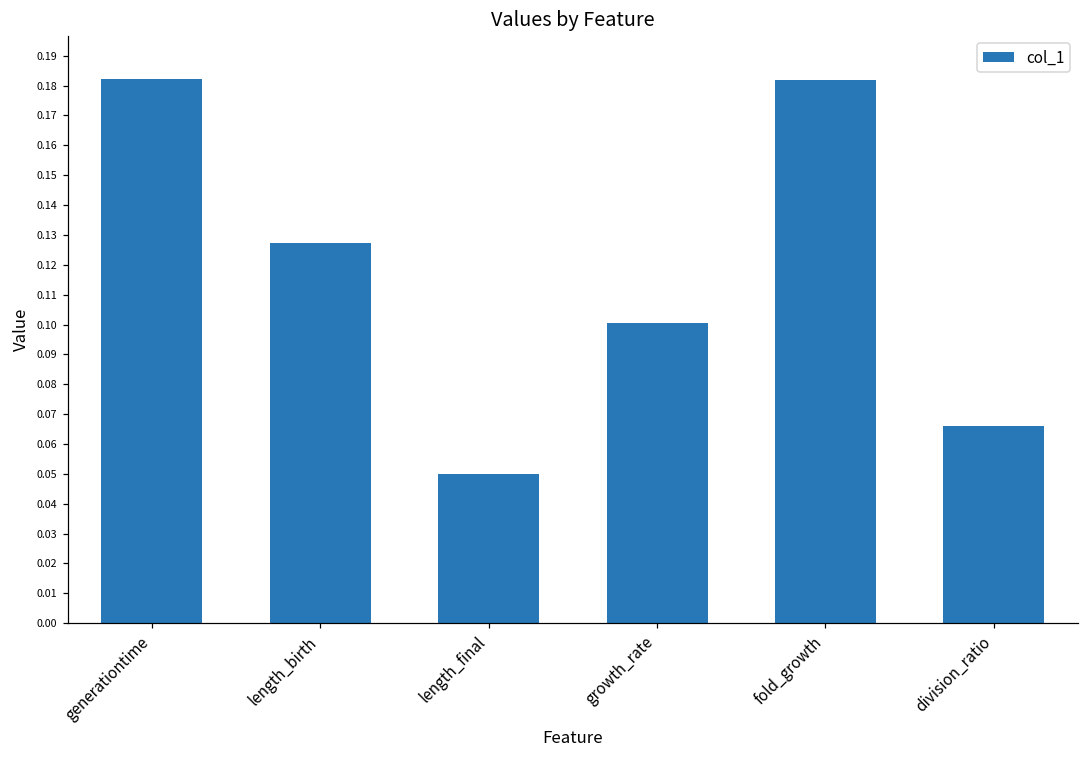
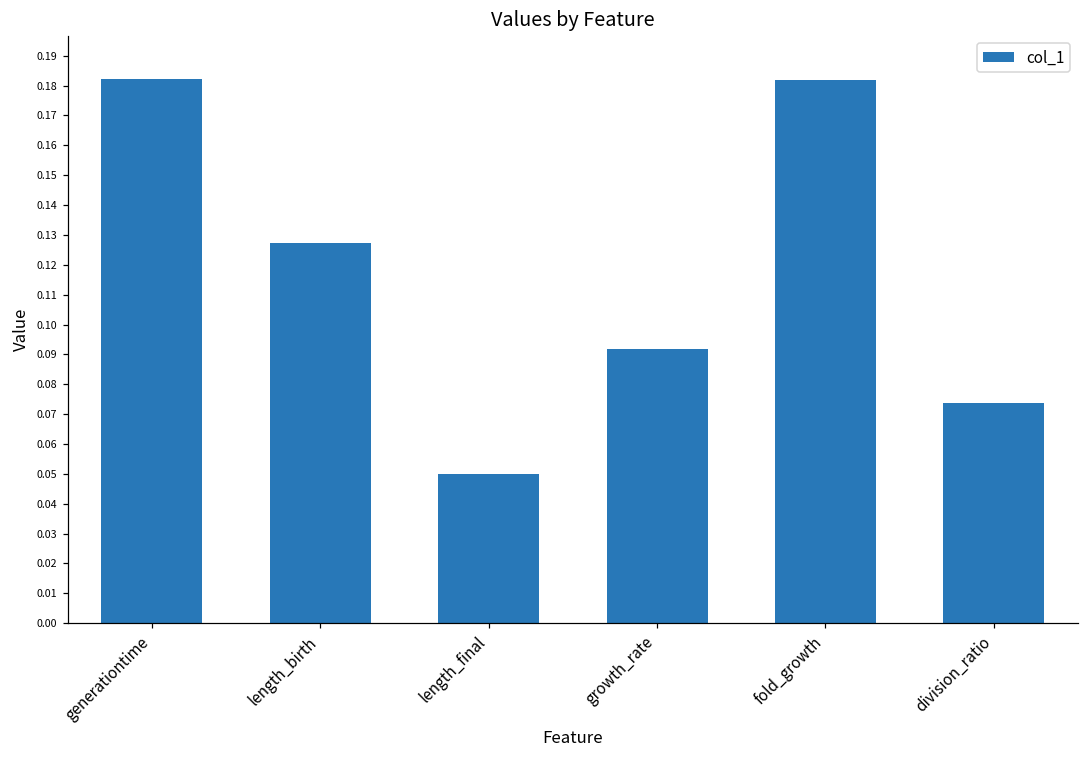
  {
    "generationtime": 0.182,
    "length_birth": 0.127,
    "length_final": 0.050,
-   "growth_rate": 0.100,
+   "growth_rate": 0.092,
    "fold_growth": 0.182,
-   "division_ratio": 0.066
+   "division_ratio": 0.074
  }
